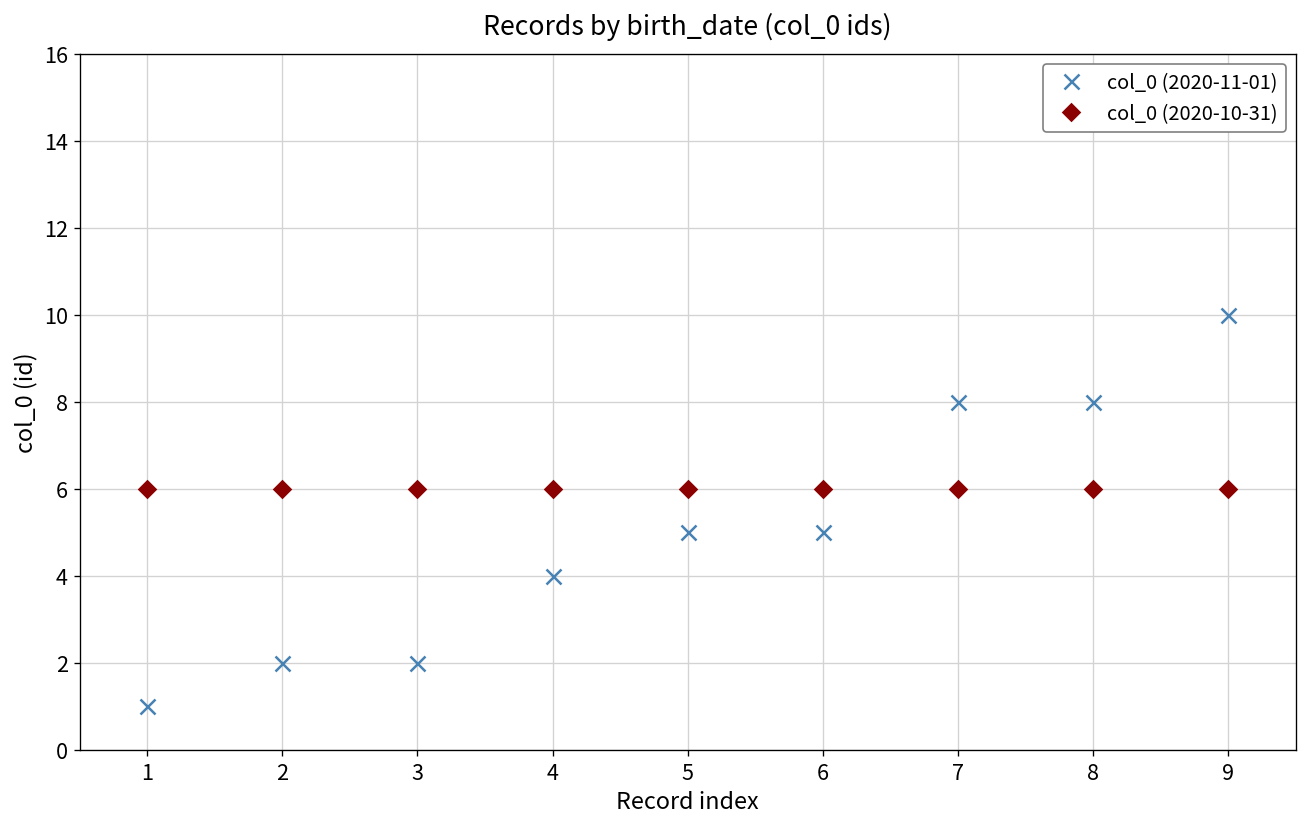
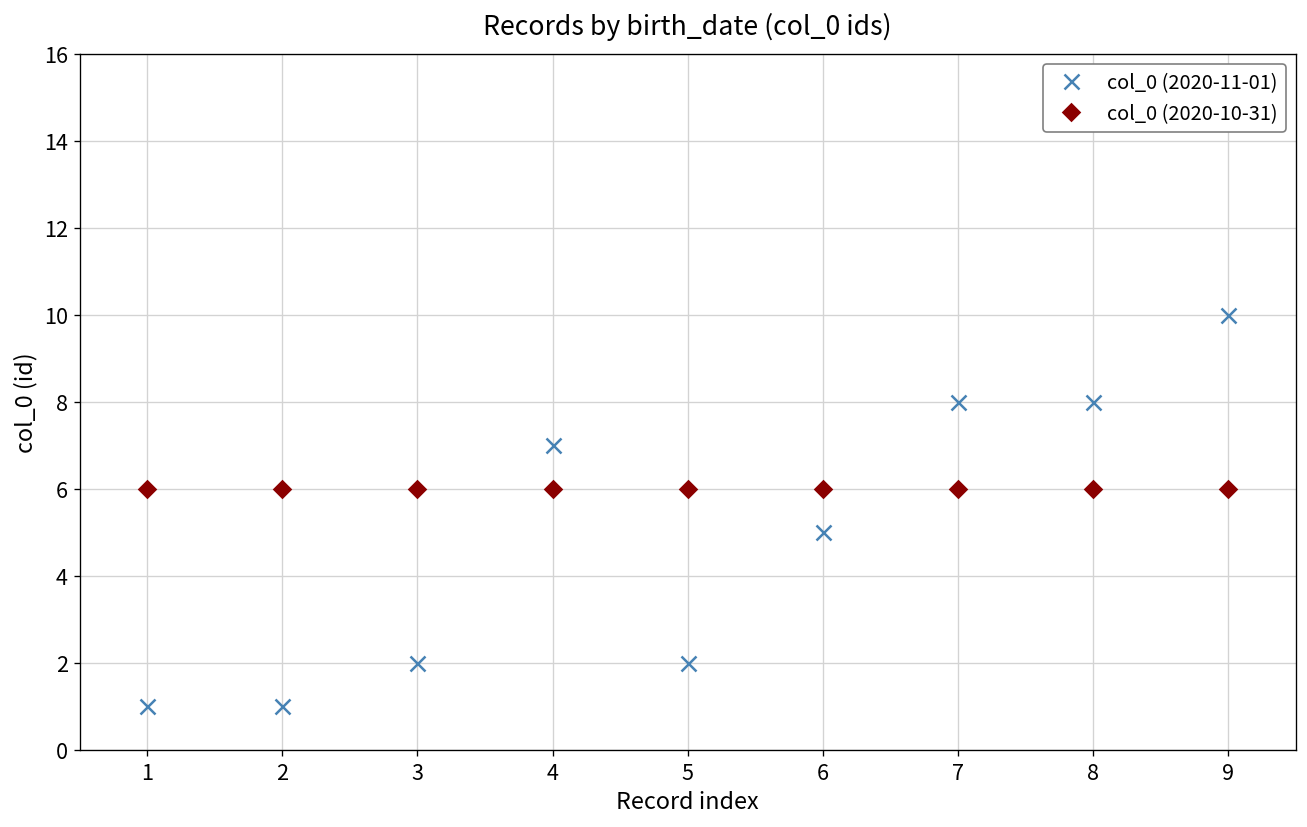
  {
    "col_0 (2020-11-01)": {
      "1": 1,
-     "2": 2,
+     "2": 1,
      "3": 2,
-     "4": 4,
-     "5": 5,
+     "4": 7,
+     "5": 2,
      "6": 5,
      "7": 8,
      "8": 8,
      "9": 10
    },
    "col_0 (2020-10-31)": {
      "1": 6,
      "2": 6,
      "3": 6,
      "4": 6,
      "5": 6,
      "6": 6,
      "7": 6,
      "8": 6,
      "9": 6
    }
  }
